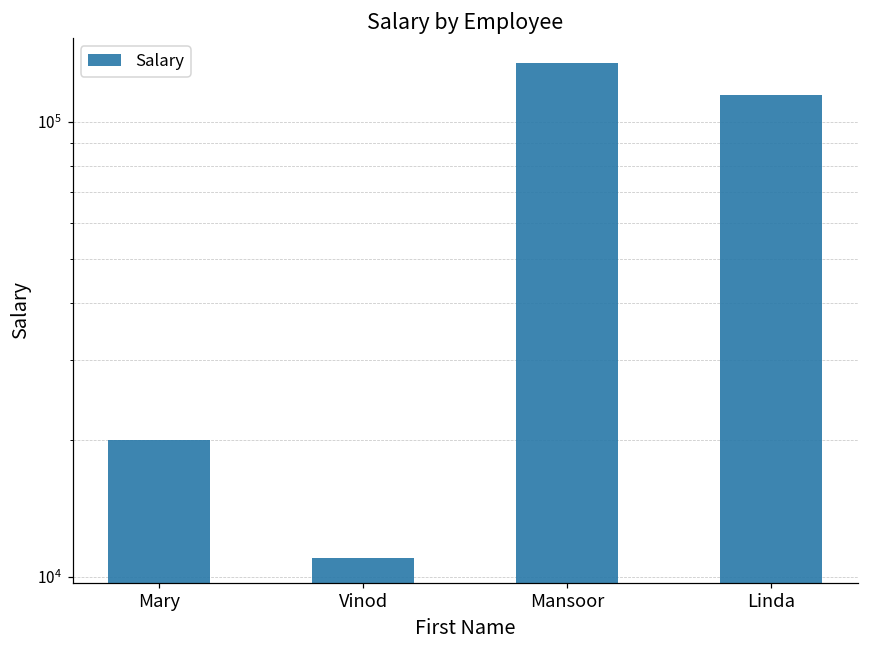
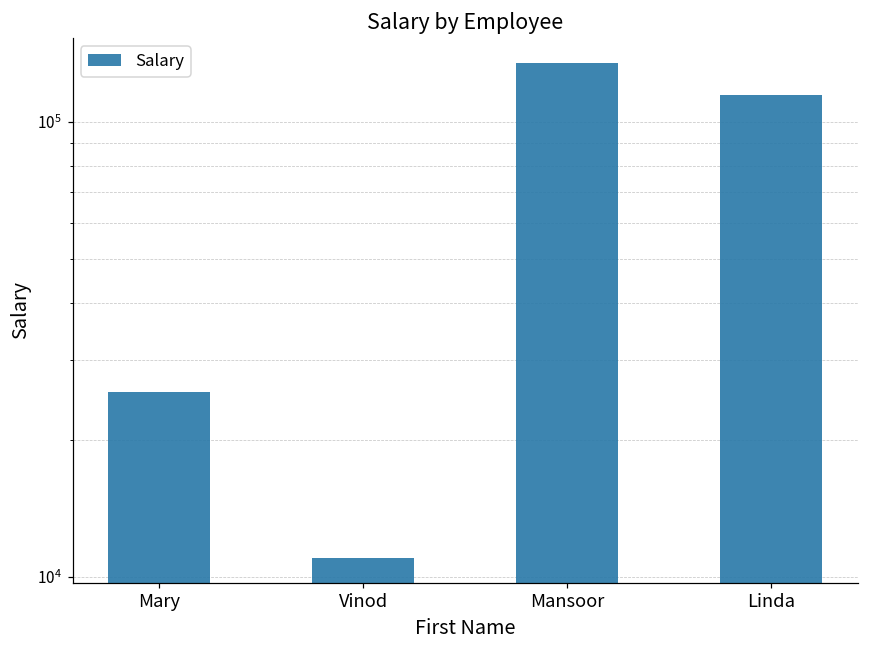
  {
-   "Mary": 20000,
+   "Mary": 25000,
    "Vinod": 11000,
    "Mansoor": 135000,
    "Linda": 114000
  }
